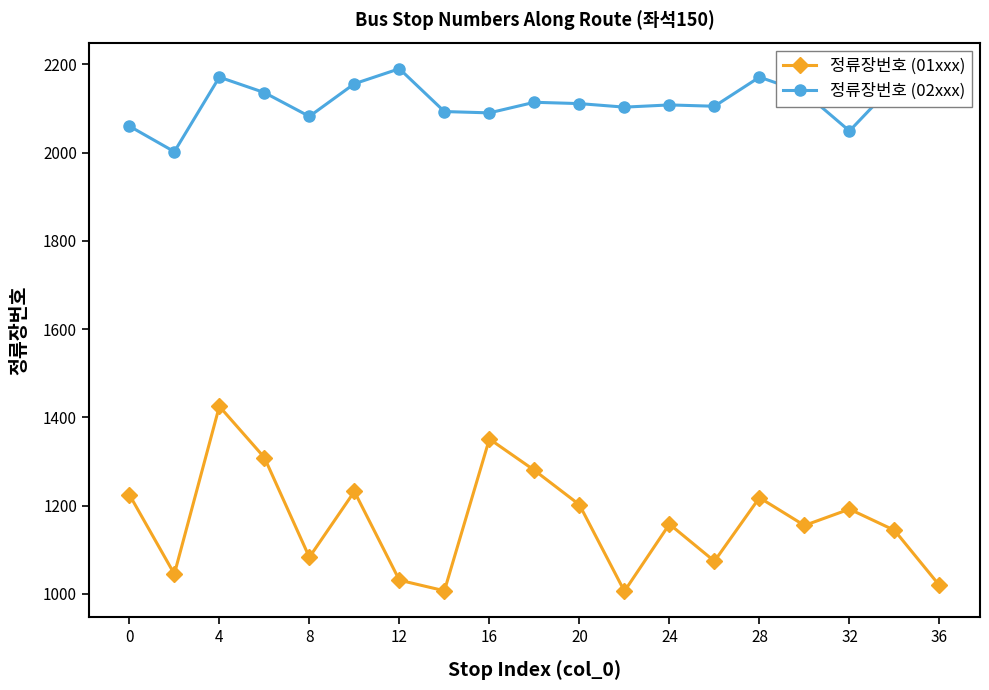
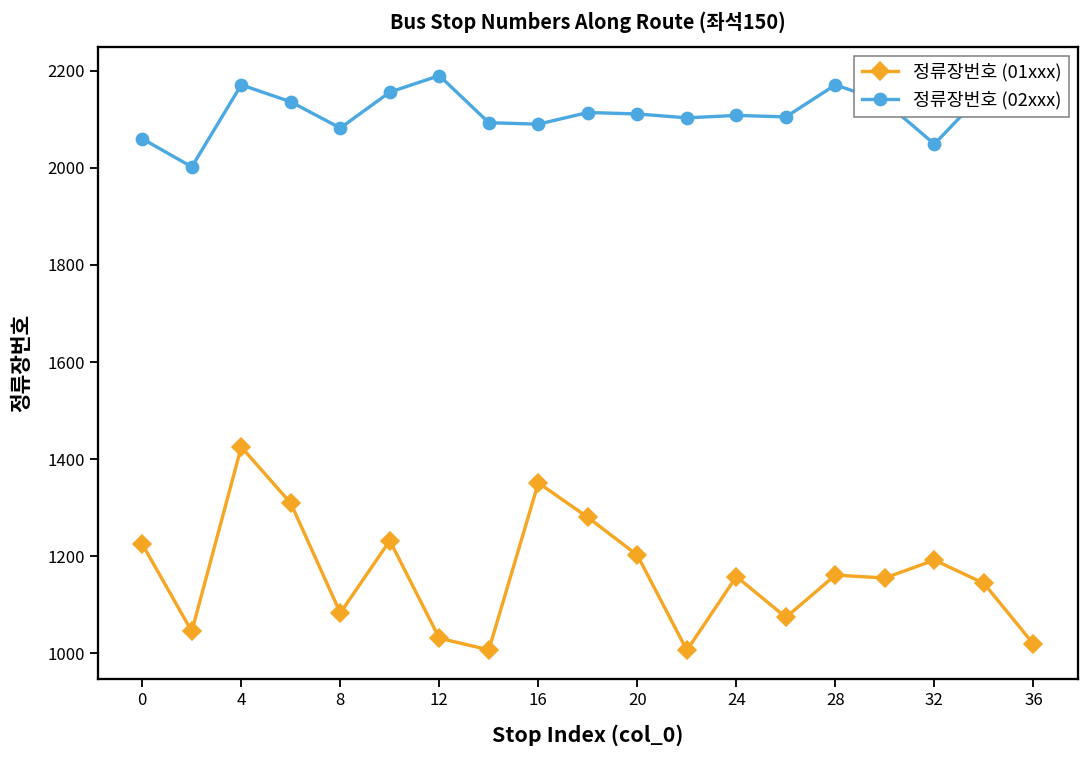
  {
    "정류장번호 (01xxx)": {
      "0": 1230,
      "4": 1430,
      "8": 1080,
      "12": 1030,
      "16": 1350,
      "20": 1200,
      "24": 1160,
-     "28": 1220,
+     "28": 1160,
      "32": 1190,
      "36": 1020
    },
    "정류장번호 (02xxx)": {
      "0": 2060,
      "4": 2170,
      "8": 2080,
      "12": 2190,
      "16": 2090,
      "20": 2110,
      "24": 2110,
      "28": 2170,
      "32": 2050
    }
  }
